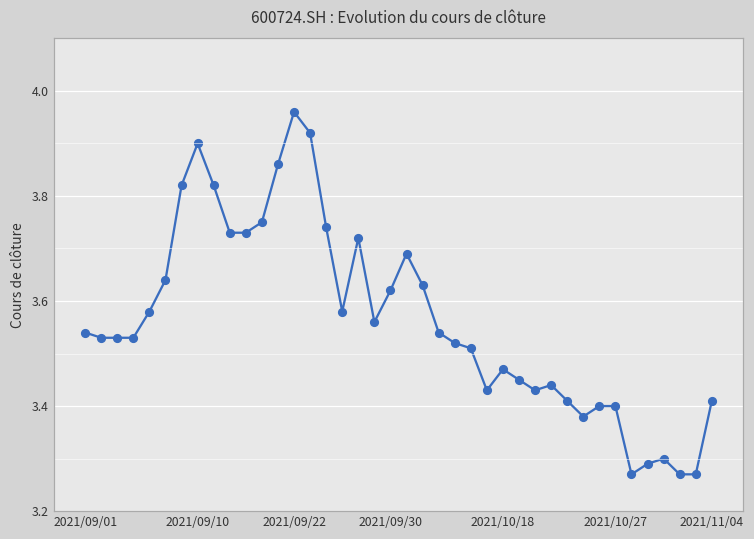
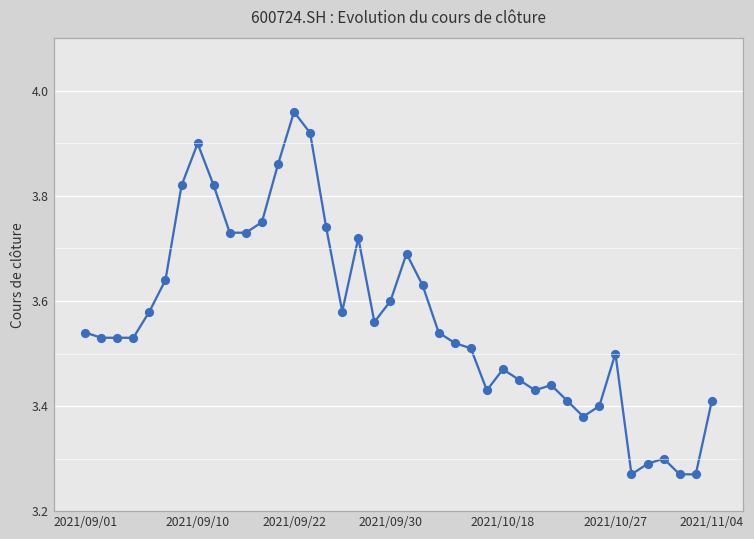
  {
    "2021/09/01": 3.54,
    "2021/09/10": 3.90,
    "2021/09/22": 3.96,
-   "2021/09/30": 3.62,
+   "2021/09/30": 3.60,
    "2021/10/18": 3.47,
-   "2021/10/27": 3.4,
+   "2021/10/27": 3.5,
    "2021/11/04": 3.41
  }
